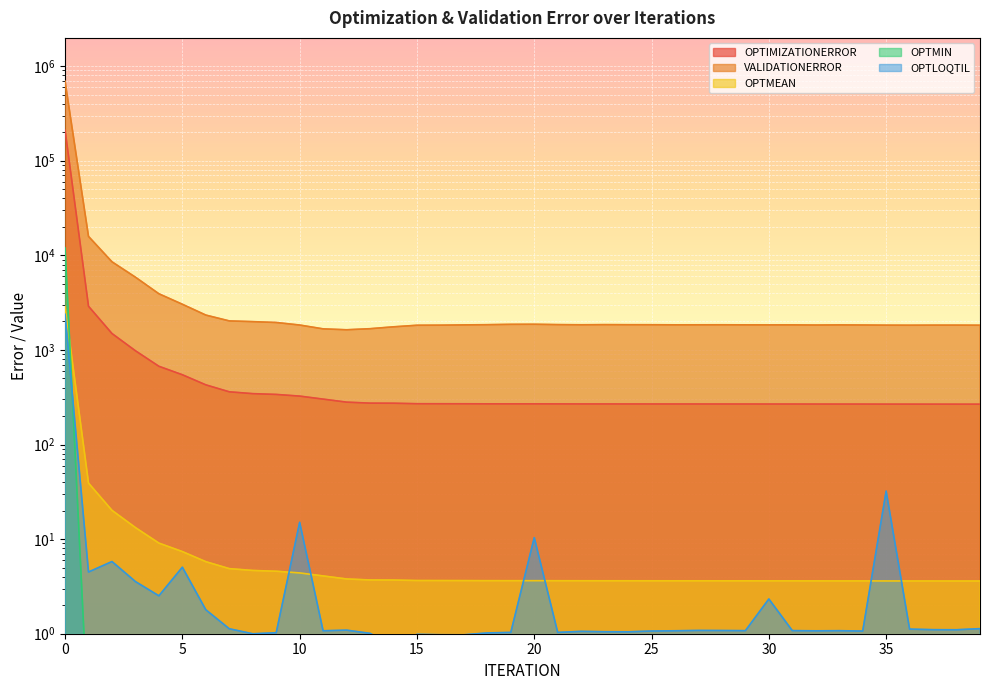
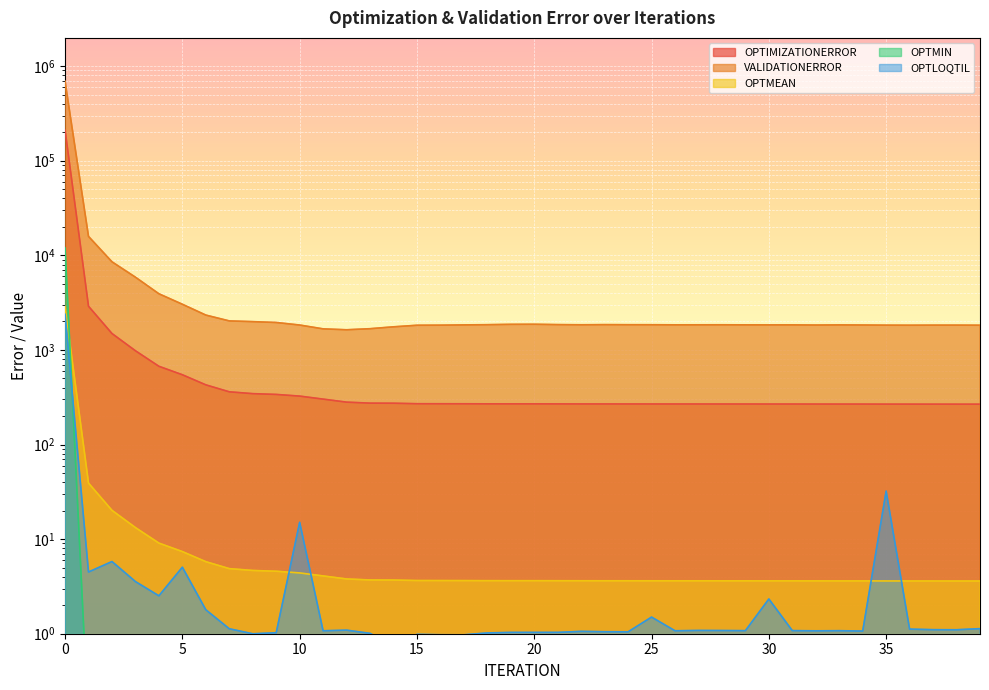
  {
    "OPTMEAN": {
      "0": 2900,
      "5": 7,
      "10": 4,
      "15": 3.6,
      "20": 3.6,
      "25": 3.6,
      "30": 3.6,
      "35": 3.6
    },
    "OPTMIN": {
      "0": 12000
    },
    "OPTLOQTIL": {
      "0": 2400,
      "5": 5,
      "10": 15,
      "15": 1.0,
-     "20": 10,
-     "25": 1.1,
+     "20": 1.0,
+     "25": 1.5,
      "30": 2.3,
      "35": 32
    }
  }
